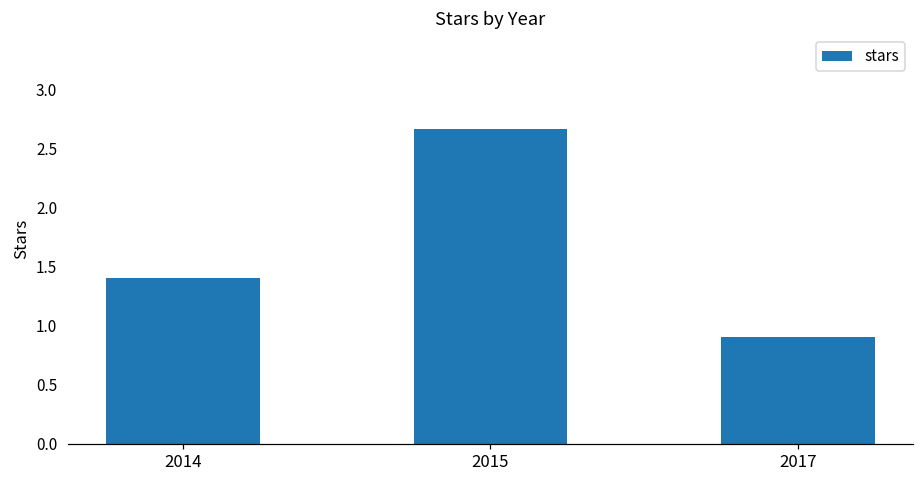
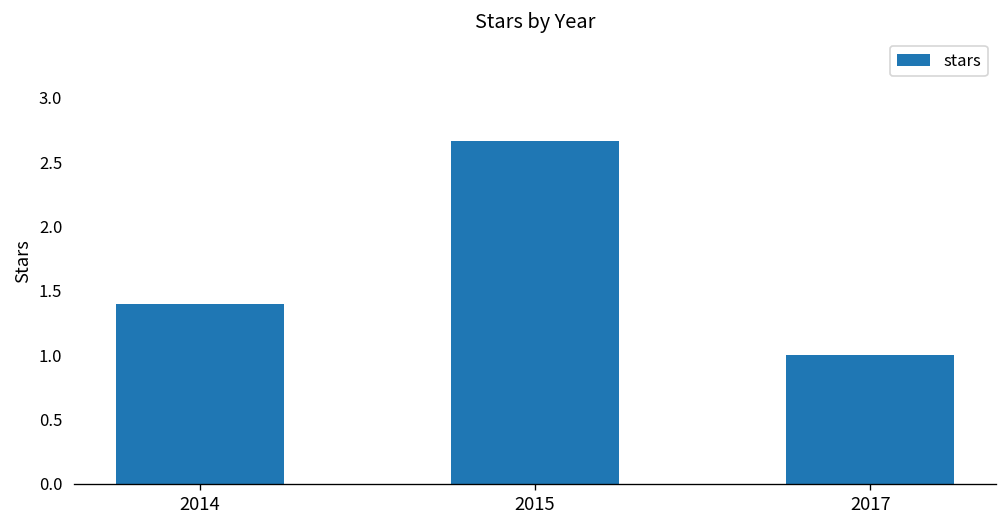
  {
    "2014": 1.4,
    "2015": 2.67,
-   "2017": 0.9
+   "2017": 1.0
  }
